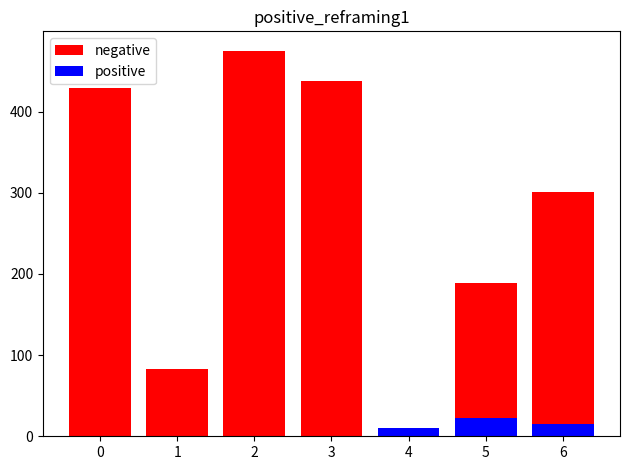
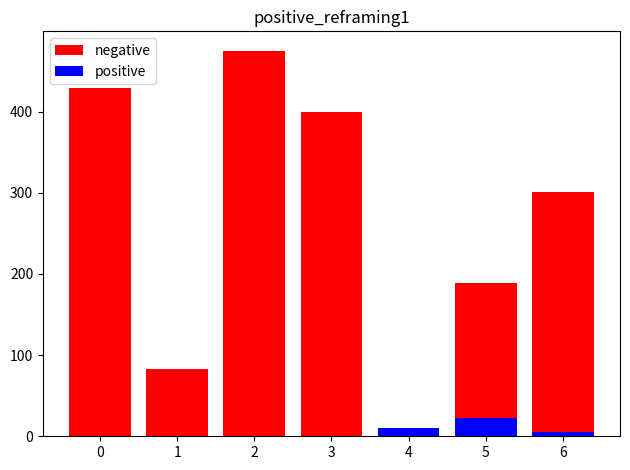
  {
    "negative": {
      "0": 430,
      "1": 80,
      "2": 480,
-     "3": 440,
+     "3": 400,
      "4": 0,
      "5": 190,
      "6": 300
    },
    "positive": {
      "0": 0,
      "1": 0,
      "2": 0,
      "3": 0,
      "4": 10,
-     "6": 20
+     "6": 10
    }
  }
